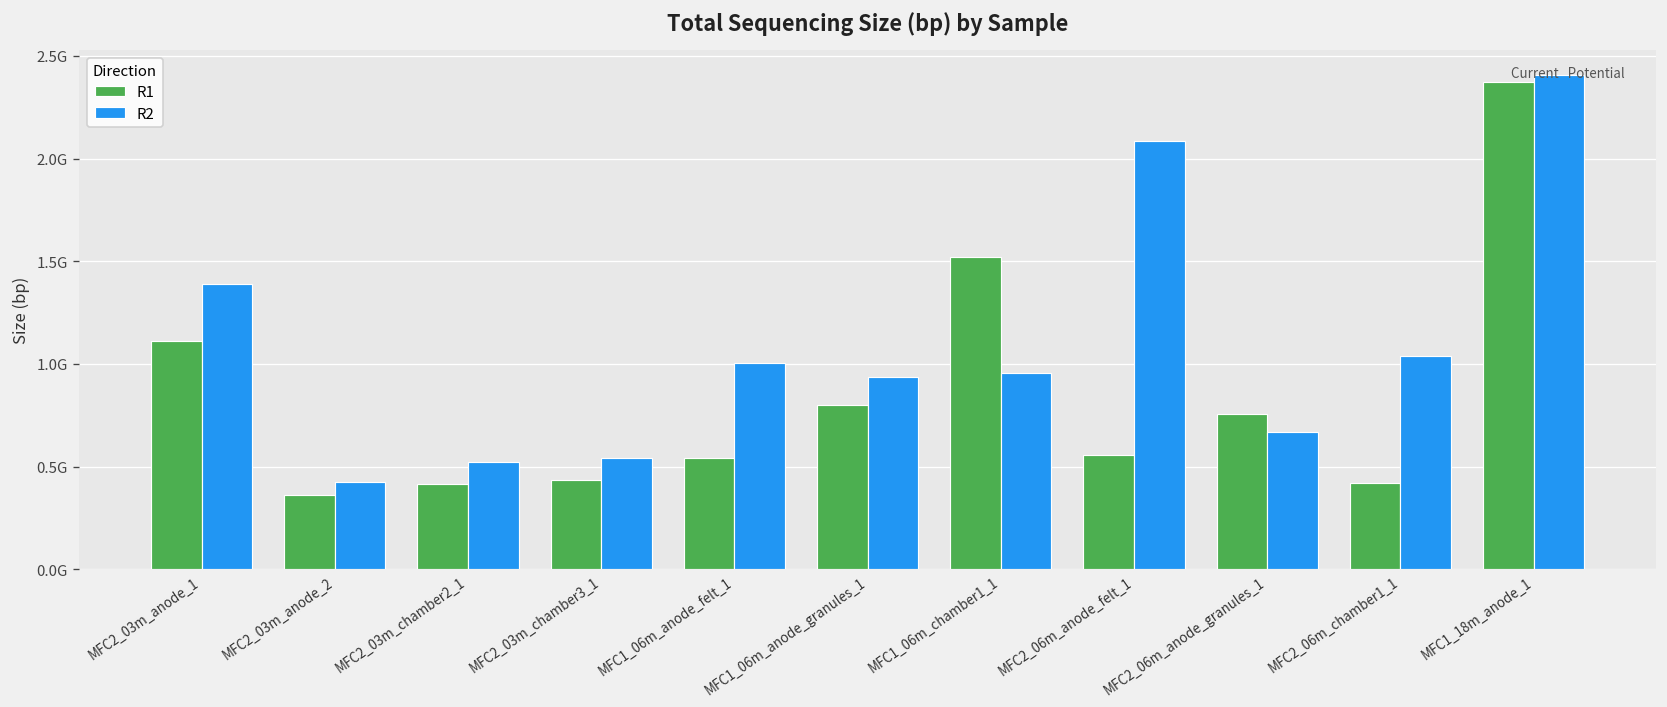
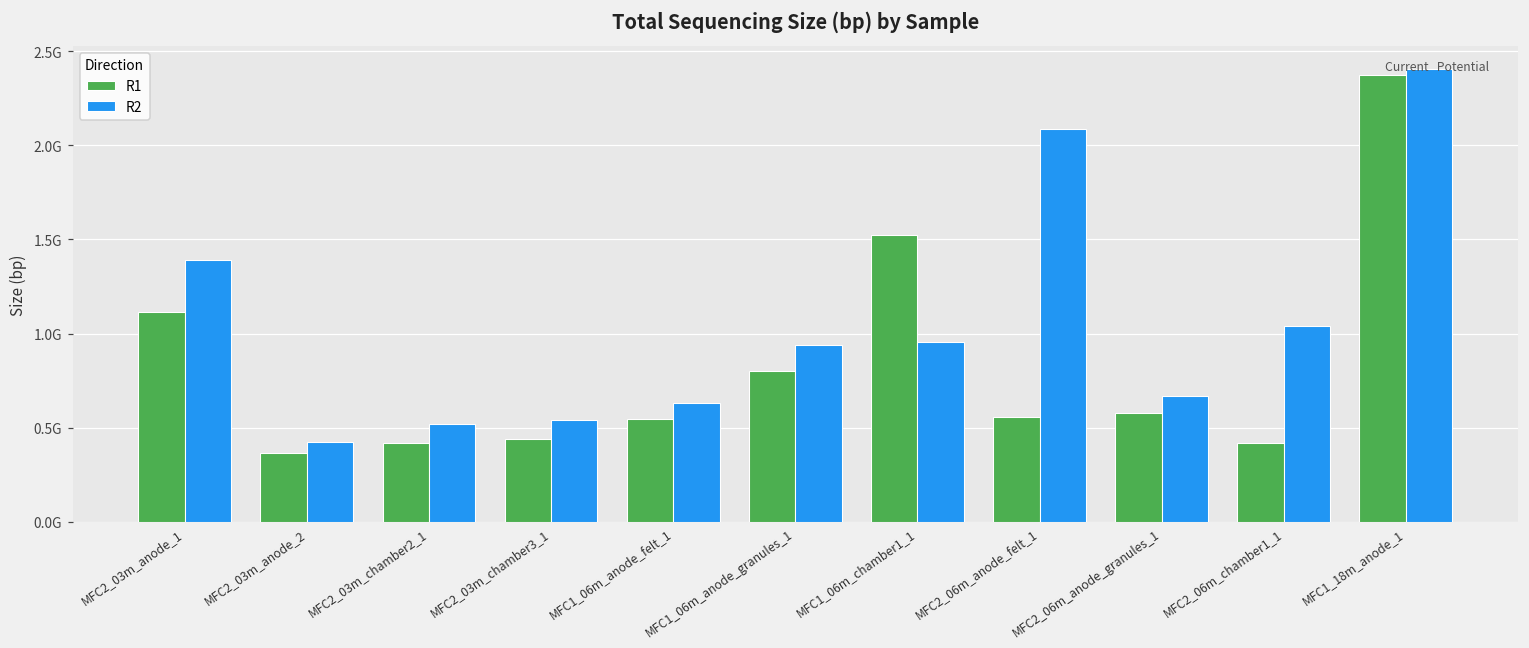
  {
    "R1": {
      "MFC2_03m_anode_1": 1110000000,
      "MFC2_03m_anode_2": 360000000,
      "MFC2_03m_chamber2_1": 420000000,
      "MFC2_03m_chamber3_1": 440000000,
      "MFC1_06m_anode_felt_1": 540000000,
      "MFC1_06m_anode_granules_1": 800000000,
      "MFC1_06m_chamber1_1": 1520000000,
      "MFC2_06m_anode_felt_1": 560000000,
-     "MFC2_06m_anode_granules_1": 760000000,
+     "MFC2_06m_anode_granules_1": 580000000,
      "MFC2_06m_chamber1_1": 420000000,
      "MFC1_18m_anode_1": 2370000000
    },
    "R2": {
      "MFC2_03m_anode_1": 1390000000,
      "MFC2_03m_anode_2": 420000000,
      "MFC2_03m_chamber2_1": 520000000,
      "MFC2_03m_chamber3_1": 540000000,
-     "MFC1_06m_anode_felt_1": 1010000000,
+     "MFC1_06m_anode_felt_1": 630000000,
      "MFC1_06m_anode_granules_1": 940000000,
      "MFC1_06m_chamber1_1": 960000000,
      "MFC2_06m_anode_felt_1": 2080000000,
      "MFC2_06m_anode_granules_1": 670000000,
      "MFC2_06m_chamber1_1": 1040000000,
      "MFC1_18m_anode_1": 2410000000
    }
  }
